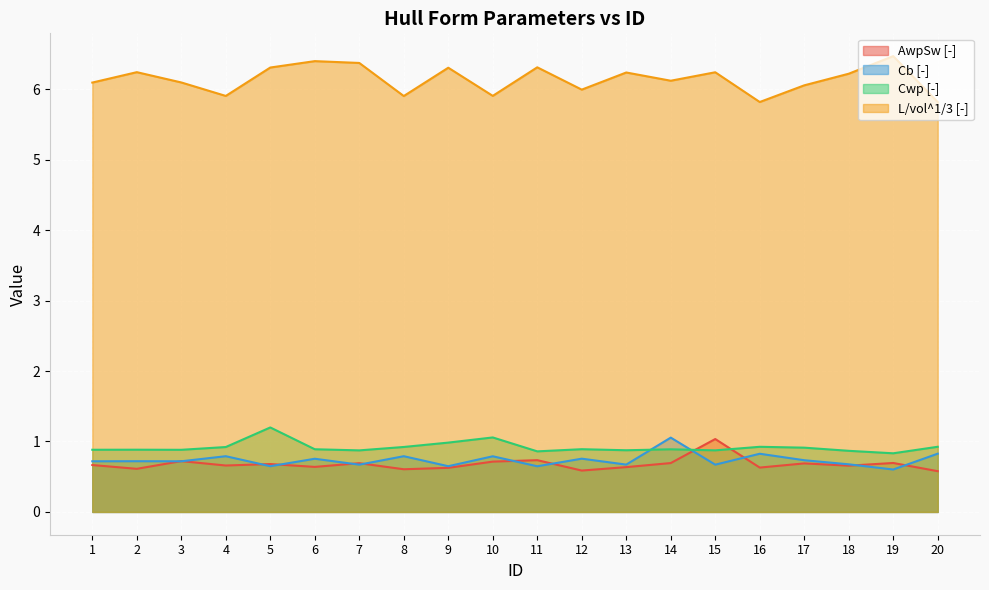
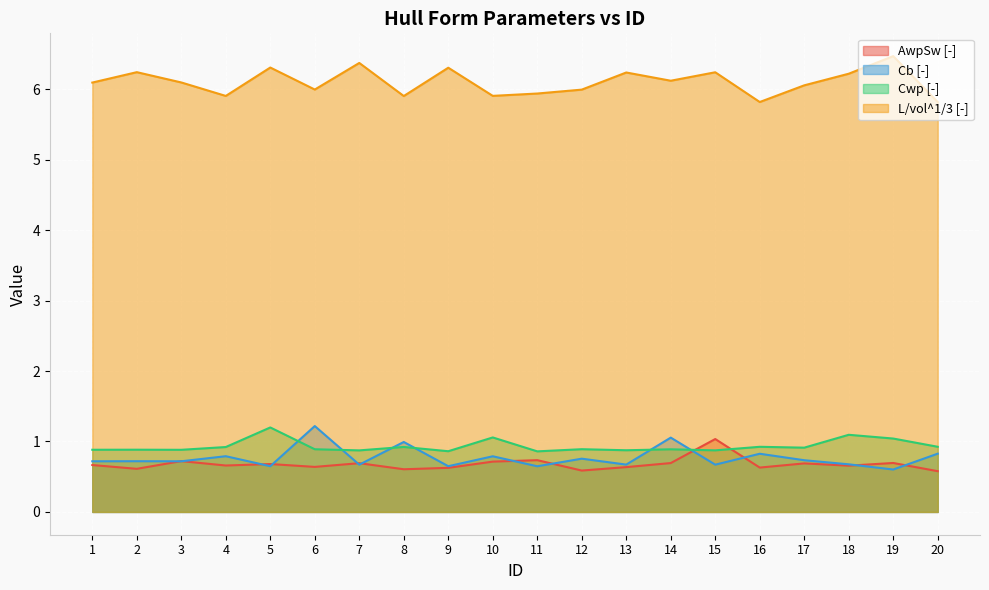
  {
    "AwpSw [-]": {
      "1": 0.7,
      "2": 0.6,
      "4": 0.7,
      "6": 0.6,
      "8": 0.6,
      "10": 0.7,
      "11": 0.7,
      "12": 0.6,
      "14": 0.7,
      "15": 1.0,
      "16": 0.6,
      "17": 0.7,
      "19": 0.7,
      "20": 0.6
    },
    "Cb [-]": {
      "1": 0.7,
      "2": 0.7,
      "4": 0.8,
-     "6": 0.8,
-     "8": 0.8,
+     "6": 1.2,
+     "8": 1.0,
      "10": 0.8,
      "11": 0.6,
      "12": 0.8,
      "14": 1.1,
      "15": 0.7,
      "16": 0.8,
      "17": 0.7,
      "19": 0.6,
      "20": 0.8
    },
    "Cwp [-]": {
      "1": 0.9,
      "2": 0.9,
      "3": 0.9,
      "4": 0.9,
      "5": 1.2,
      "6": 0.9,
      "7": 0.9,
      "8": 0.9,
-     "9": 1.0,
+     "9": 0.9,
      "10": 1.1,
      "11": 0.9,
      "12": 0.9,
      "13": 0.9,
      "14": 0.9,
      "15": 0.9,
      "16": 0.9,
      "17": 0.9,
-     "18": 0.9,
-     "19": 0.8,
+     "18": 1.1,
+     "19": 1.0,
      "20": 0.9
    },
    "L/vol^1/3 [-]": {
      "1": 6.1,
      "2": 6.2,
      "3": 6.1,
      "4": 5.9,
      "5": 6.3,
-     "6": 6.4,
+     "6": 6.0,
      "7": 6.4,
      "8": 5.9,
      "9": 6.3,
      "10": 5.9,
-     "11": 6.3,
+     "11": 5.9,
      "12": 6.0,
      "13": 6.2,
      "14": 6.1,
      "15": 6.2,
      "16": 5.8,
      "17": 6.1,
      "18": 6.2
    }
  }
